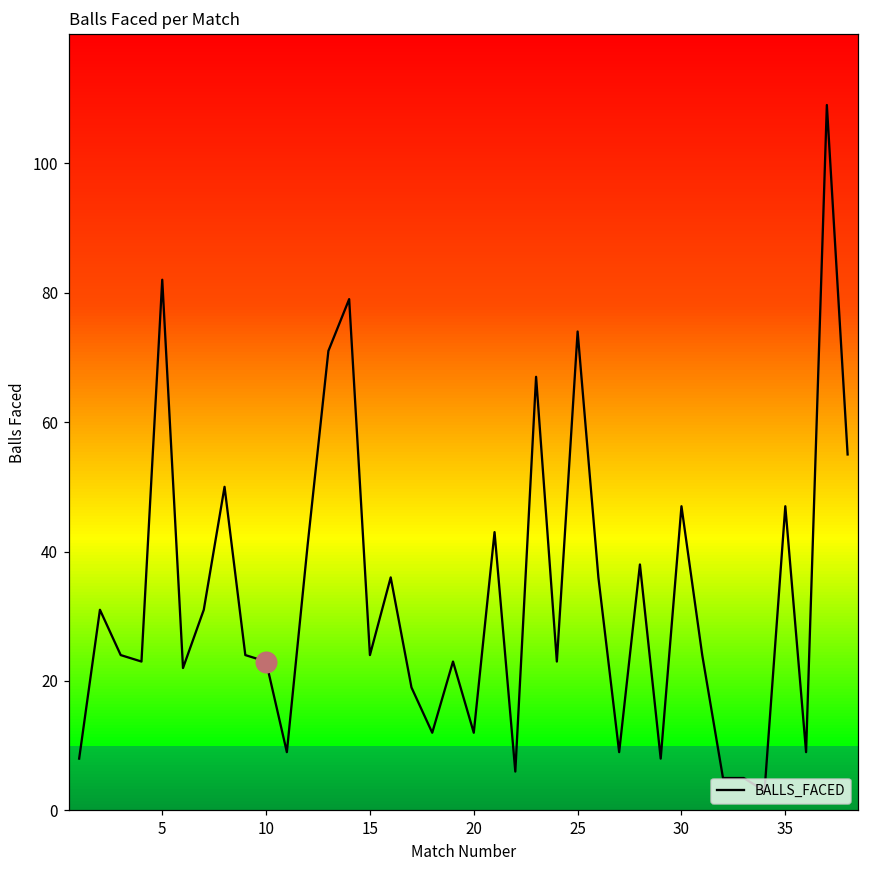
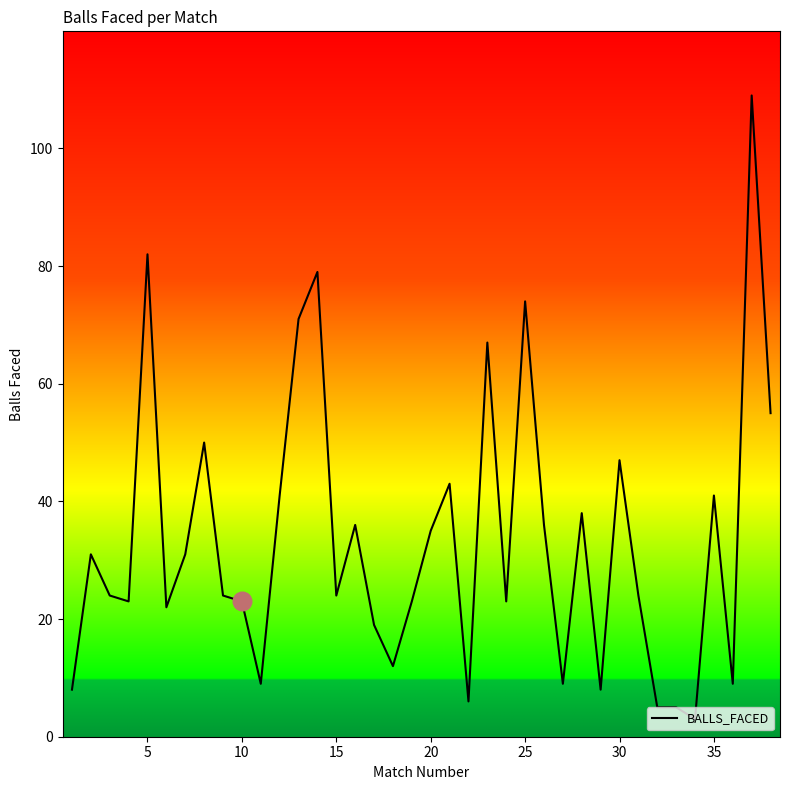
  {
    "BALLS_FACED": {
      "5": 82,
      "15": 24,
-     "20": 12,
+     "20": 35,
      "25": 74,
      "30": 47,
-     "35": 47
+     "35": 41
    }
  }
